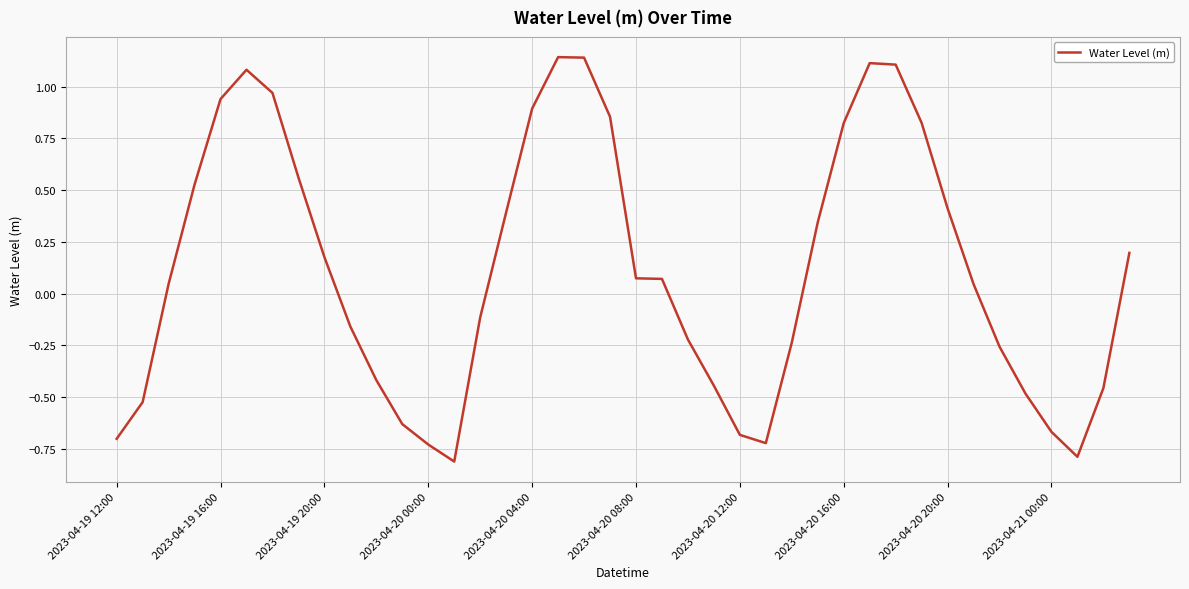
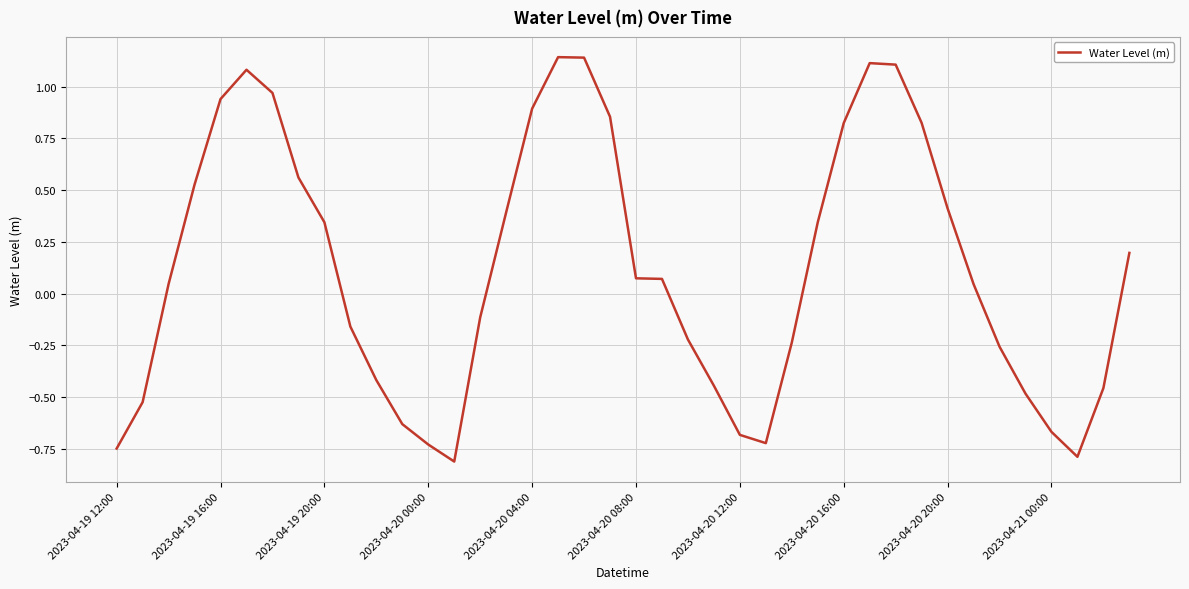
  {
-   "2023-04-19 12:00": -0.70,
+   "2023-04-19 12:00": -0.75,
    "2023-04-19 16:00": 0.94,
-   "2023-04-19 20:00": 0.18,
+   "2023-04-19 20:00": 0.34,
    "2023-04-20 00:00": -0.73,
    "2023-04-20 04:00": 0.89,
    "2023-04-20 08:00": 0.07,
    "2023-04-20 12:00": -0.68,
    "2023-04-20 16:00": 0.82,
    "2023-04-20 20:00": 0.41,
    "2023-04-21 00:00": -0.67
  }
